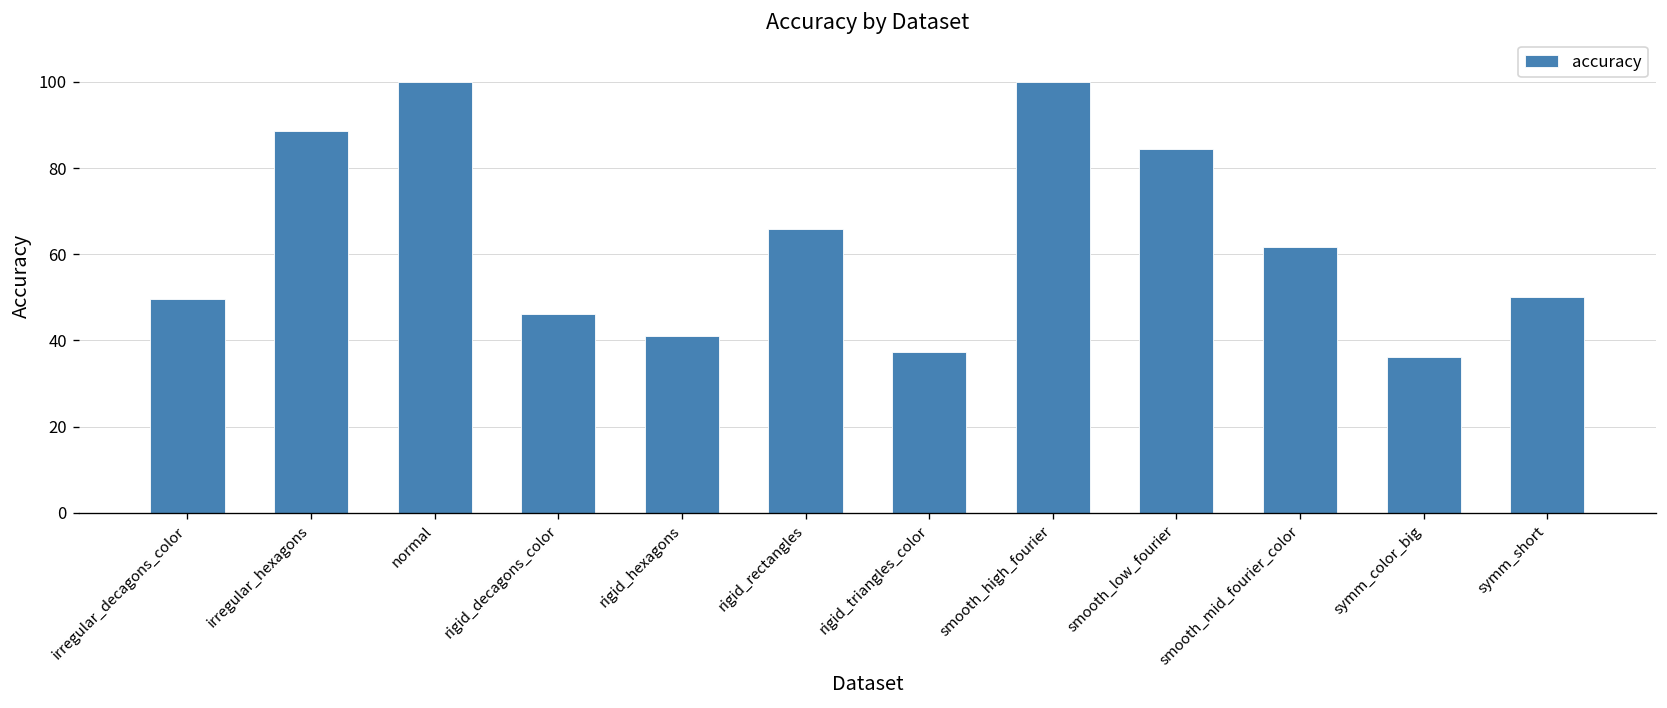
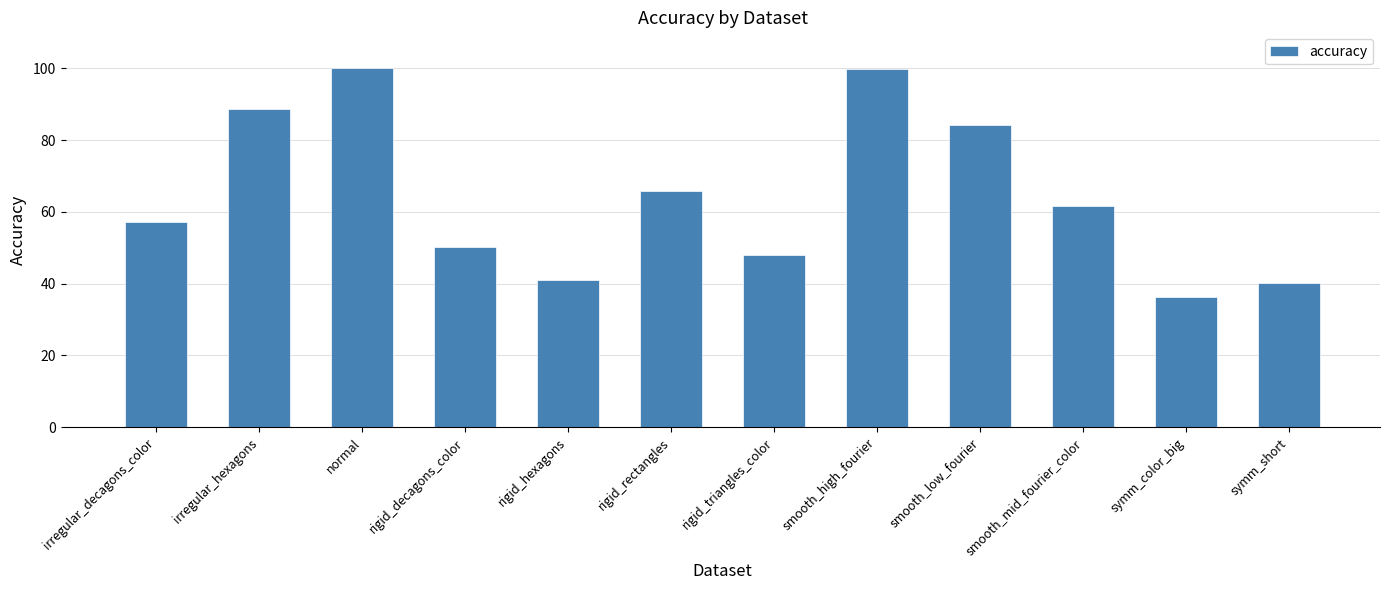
  {
-   "irregular_decagons_color": 50,
+   "irregular_decagons_color": 57,
    "irregular_hexagons": 89,
    "normal": 100,
-   "rigid_decagons_color": 46,
+   "rigid_decagons_color": 50,
    "rigid_hexagons": 41,
    "rigid_rectangles": 66,
-   "rigid_triangles_color": 37,
+   "rigid_triangles_color": 48,
    "smooth_high_fourier": 100,
    "smooth_low_fourier": 84,
    "smooth_mid_fourier_color": 62,
    "symm_color_big": 36,
-   "symm_short": 50
+   "symm_short": 40
  }
